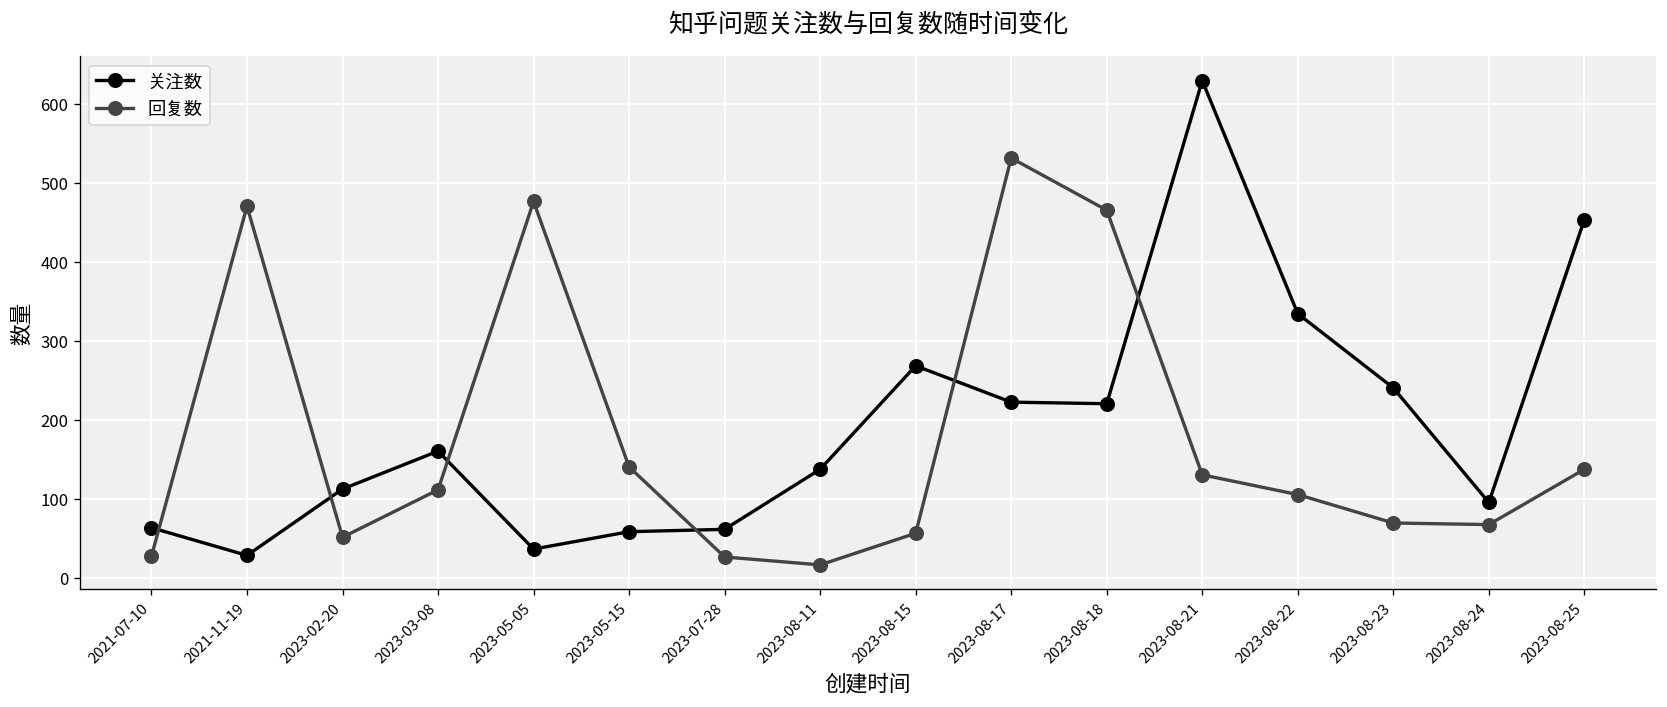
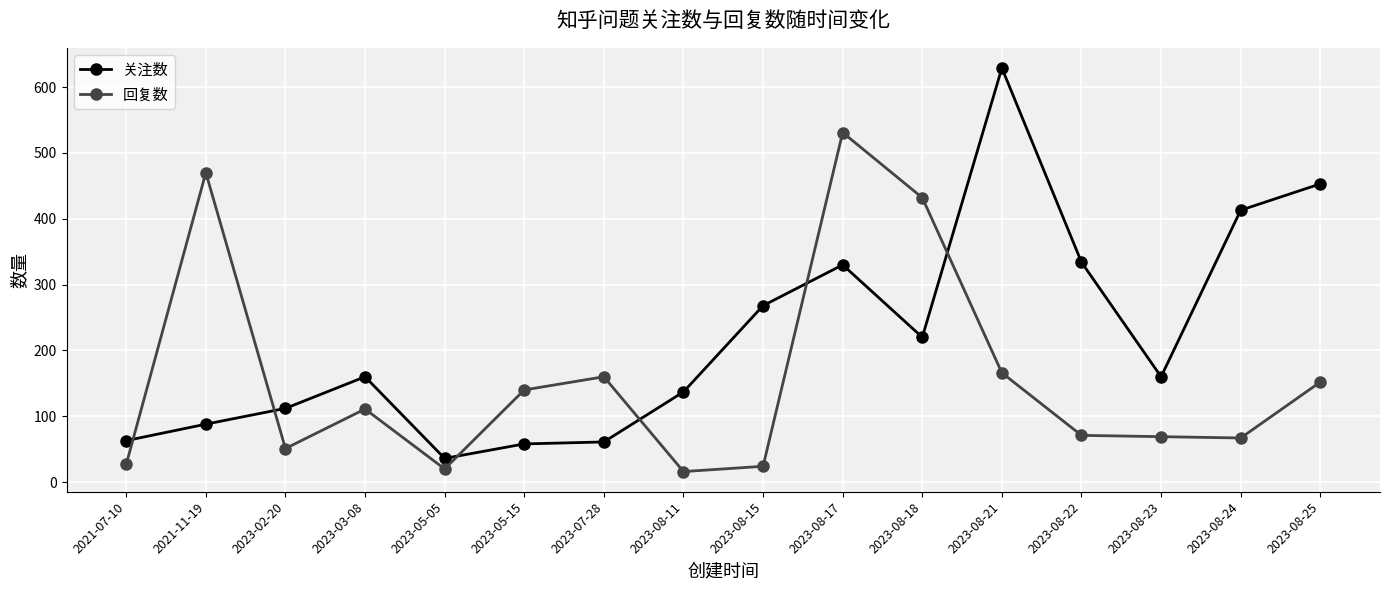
  {
    "关注数": {
      "2021-07-10": 60,
-     "2021-11-19": 30,
+     "2021-11-19": 90,
      "2023-02-20": 110,
      "2023-03-08": 160,
      "2023-05-05": 40,
      "2023-05-15": 60,
      "2023-07-28": 60,
      "2023-08-11": 140,
      "2023-08-15": 270,
-     "2023-08-17": 220,
+     "2023-08-17": 330,
      "2023-08-18": 220,
      "2023-08-21": 630,
      "2023-08-22": 330,
-     "2023-08-23": 240,
-     "2023-08-24": 100,
+     "2023-08-23": 160,
+     "2023-08-24": 410,
      "2023-08-25": 450
    },
    "回复数": {
      "2021-07-10": 30,
      "2021-11-19": 470,
      "2023-02-20": 50,
      "2023-03-08": 110,
-     "2023-05-05": 480,
+     "2023-05-05": 20,
      "2023-05-15": 140,
-     "2023-07-28": 30,
+     "2023-07-28": 160,
      "2023-08-11": 20,
-     "2023-08-15": 60,
+     "2023-08-15": 20,
      "2023-08-17": 530,
-     "2023-08-18": 470,
-     "2023-08-21": 130,
-     "2023-08-22": 110,
+     "2023-08-18": 430,
+     "2023-08-21": 170,
+     "2023-08-22": 70,
      "2023-08-23": 70,
      "2023-08-24": 70,
-     "2023-08-25": 140
+     "2023-08-25": 150
    }
  }
